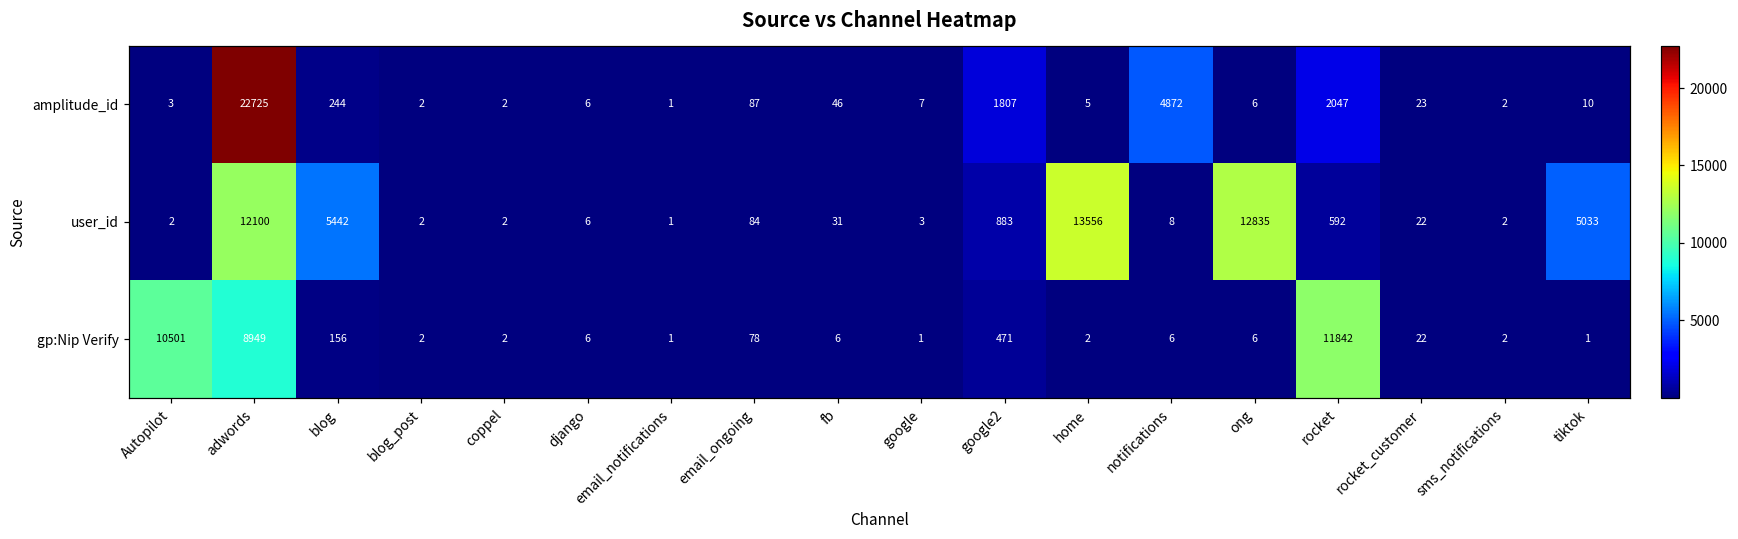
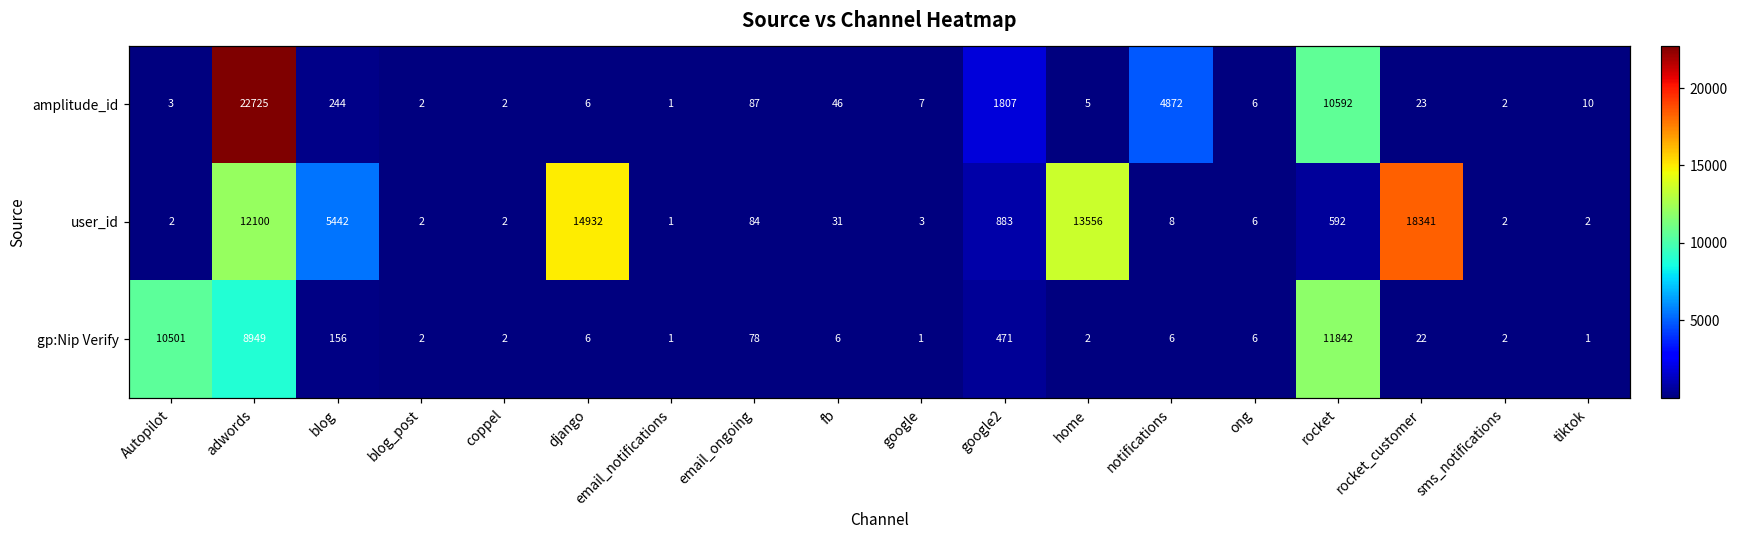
  {
    "amplitude_id": {
      "Autopilot": 3,
      "adwords": 22725,
      "blog": 244,
      "blog_post": 2,
      "coppel": 2,
      "django": 6,
      "email_notifications": 1,
      "email_ongoing": 87,
      "fb": 46,
      "google": 7,
      "google2": 1807,
      "home": 5,
      "notifications": 4872,
      "ong": 6,
-     "rocket": 2047,
+     "rocket": 10592,
      "rocket_customer": 23,
      "sms_notifications": 2,
      "tiktok": 10
    },
    "user_id": {
      "Autopilot": 2,
      "adwords": 12100,
      "blog": 5442,
      "blog_post": 2,
      "coppel": 2,
-     "django": 6,
+     "django": 14932,
      "email_notifications": 1,
      "email_ongoing": 84,
      "fb": 31,
      "google": 3,
      "google2": 883,
      "home": 13556,
      "notifications": 8,
-     "ong": 12835,
+     "ong": 6,
      "rocket": 592,
-     "rocket_customer": 22,
+     "rocket_customer": 18341,
      "sms_notifications": 2,
-     "tiktok": 5033
+     "tiktok": 2
    },
    "gp:Nip Verify": {
      "Autopilot": 10501,
      "adwords": 8949,
      "blog": 156,
      "blog_post": 2,
      "coppel": 2,
      "django": 6,
      "email_notifications": 1,
      "email_ongoing": 78,
      "fb": 6,
      "google": 1,
      "google2": 471,
      "home": 2,
      "notifications": 6,
      "ong": 6,
      "rocket": 11842,
      "rocket_customer": 22,
      "sms_notifications": 2,
      "tiktok": 1
    }
  }
